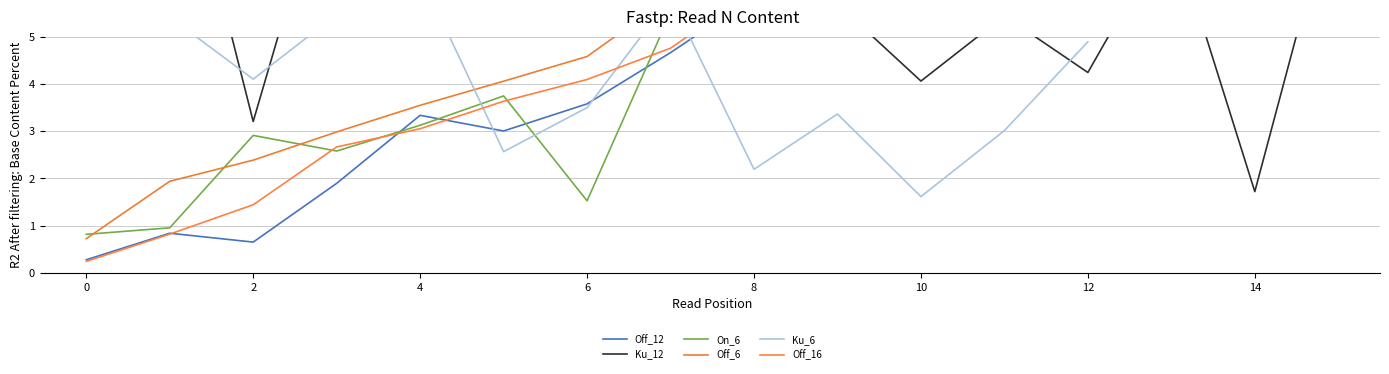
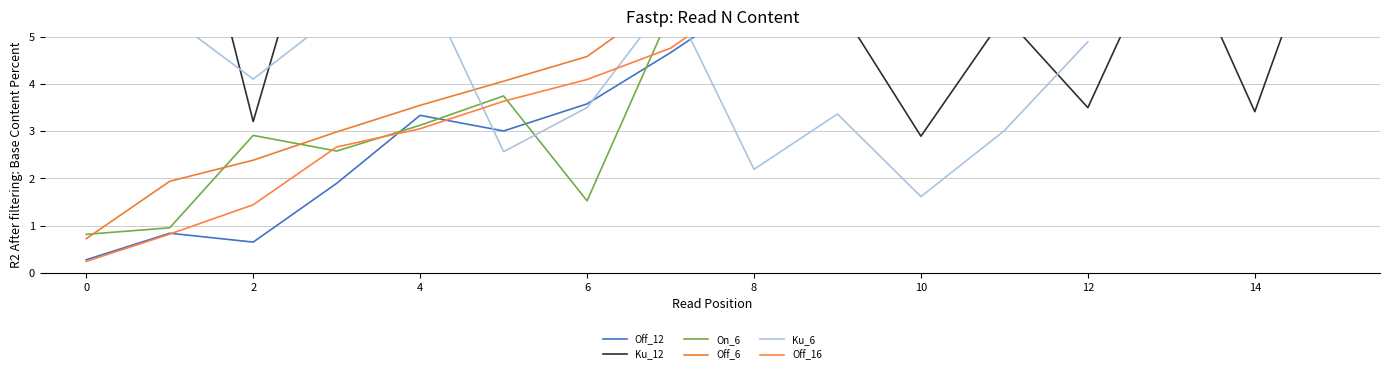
  {
    "Off_12": {
      "2": 0.7,
      "4": 3.3,
      "6": 3.6
    },
    "Ku_12": {
      "2": 3.2,
-     "10": 4.1,
-     "12": 4.2,
-     "14": 1.7
+     "10": 2.9,
+     "12": 3.5,
+     "14": 3.4
    },
    "On_6": {
      "0": 0.8,
      "2": 2.9,
      "4": 3.1,
      "6": 1.5
    },
    "Ku_6": {
      "2": 4.1,
      "6": 3.5,
      "8": 2.2,
      "10": 1.6,
      "12": 4.9
    }
  }
